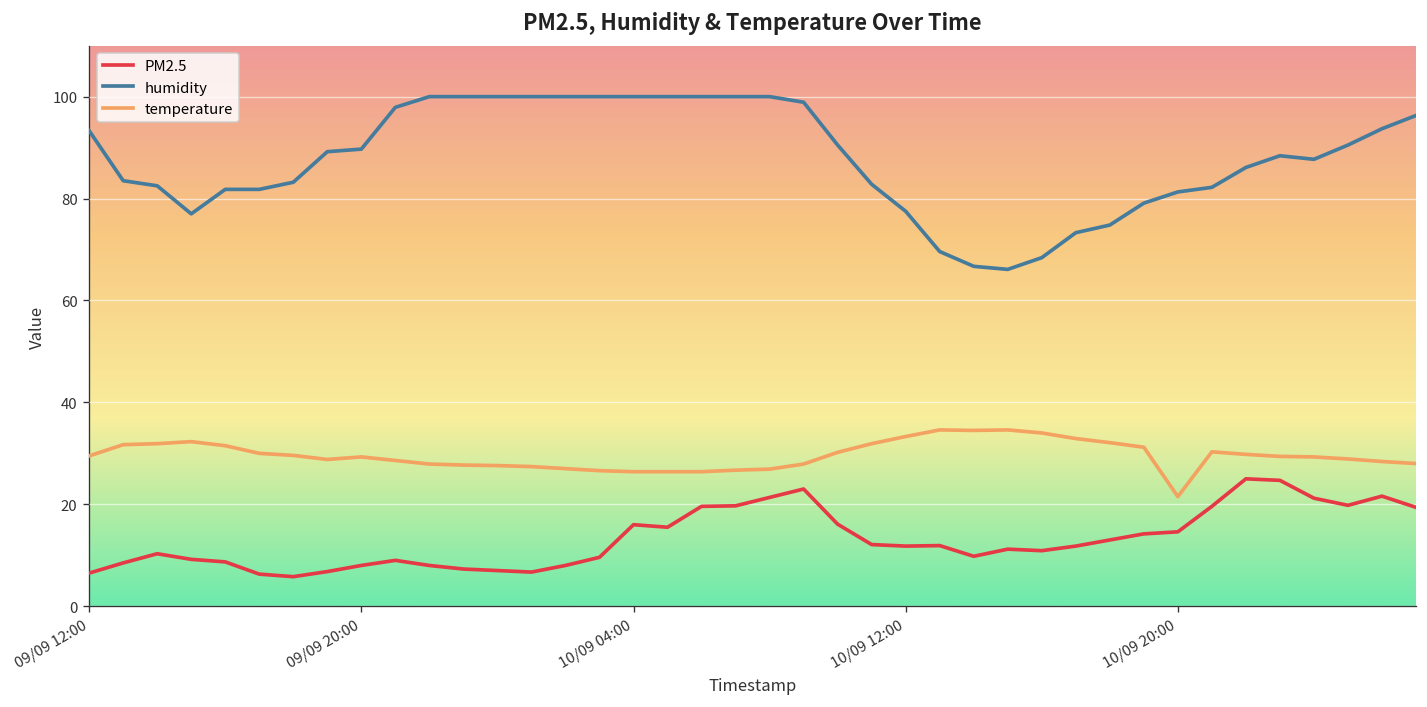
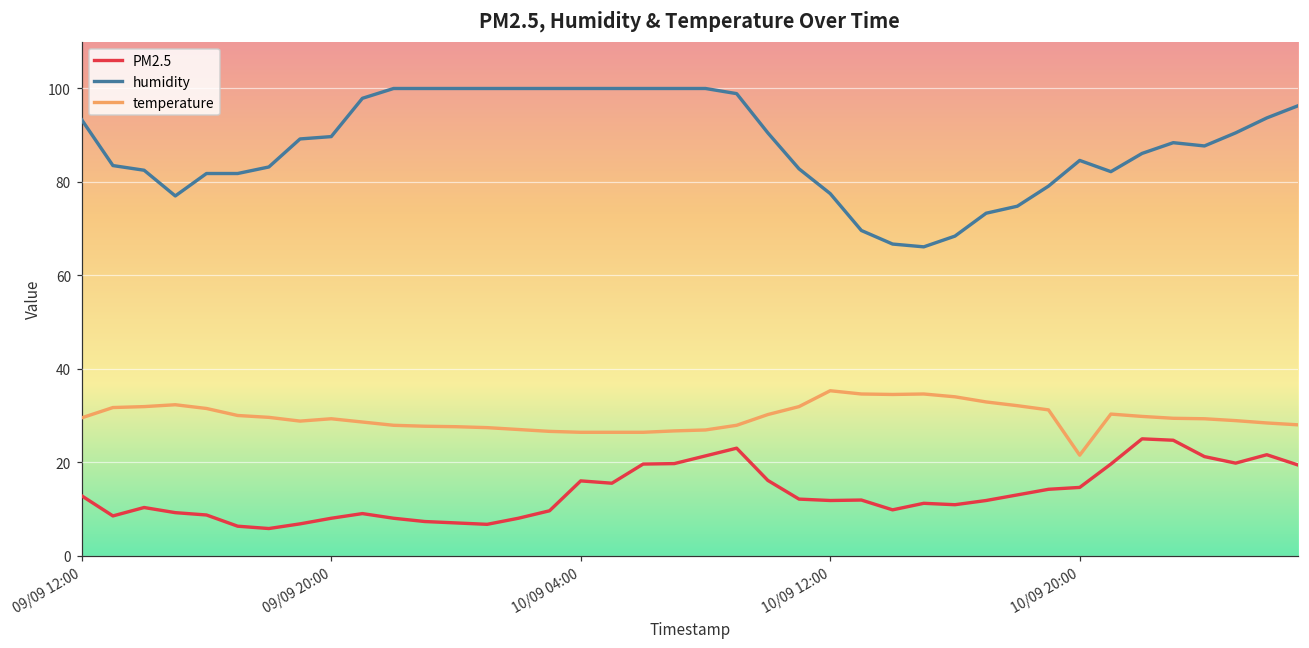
  {
    "PM2.5": {
-     "09/09 12:00": 7,
+     "09/09 12:00": 13,
      "09/09 20:00": 8,
      "10/09 04:00": 16,
      "10/09 12:00": 12,
      "10/09 20:00": 15
    },
    "humidity": {
      "09/09 12:00": 93,
      "09/09 20:00": 90,
      "10/09 04:00": 100,
      "10/09 12:00": 78,
-     "10/09 20:00": 81
+     "10/09 20:00": 85
    },
    "temperature": {
      "09/09 12:00": 30,
      "09/09 20:00": 29,
      "10/09 04:00": 26,
-     "10/09 12:00": 33,
+     "10/09 12:00": 35,
      "10/09 20:00": 22
    }
  }
